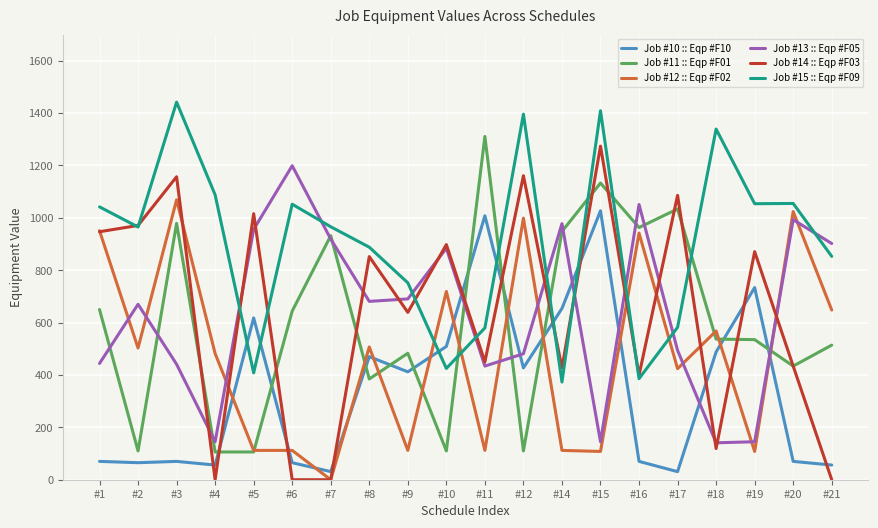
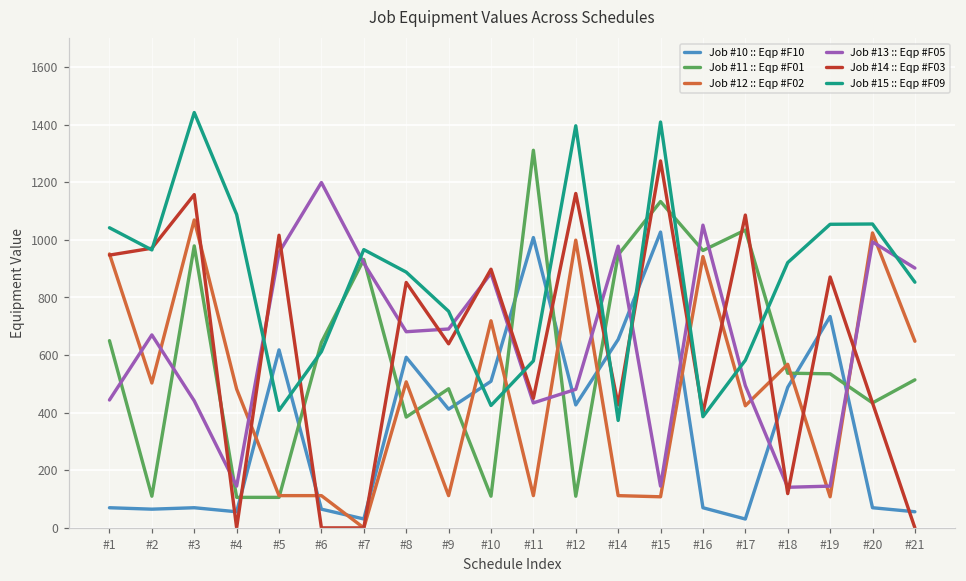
  {
    "Job #10 :: Eqp #F10": {
      "#1": 70,
      "#2": 70,
      "#3": 70,
      "#4": 60,
      "#5": 620,
      "#6": 70,
      "#7": 30,
-     "#8": 470,
+     "#8": 590,
      "#9": 410,
      "#10": 510,
      "#11": 1010,
      "#12": 430,
      "#14": 650,
      "#15": 1030,
      "#16": 70,
      "#17": 30,
      "#18": 490,
      "#19": 730,
      "#20": 70,
      "#21": 60
    },
    "Job #11 :: Eqp #F01": {
      "#1": 650,
      "#2": 110,
      "#3": 980,
      "#4": 110,
      "#6": 640,
      "#7": 930,
      "#8": 380,
      "#9": 480,
      "#10": 110,
      "#11": 1310,
      "#12": 110,
      "#14": 950,
      "#15": 1130,
      "#16": 960,
      "#17": 1030,
      "#18": 540,
      "#19": 540,
      "#21": 510
    },
    "Job #13 :: Eqp #F05": {
      "#1": 440,
      "#2": 670,
      "#3": 440,
      "#4": 150,
      "#5": 960,
      "#6": 1200,
      "#7": 920,
      "#8": 680,
      "#9": 690,
      "#10": 880,
      "#11": 430,
      "#12": 480,
      "#14": 980,
      "#15": 150,
      "#16": 1050,
      "#17": 490,
      "#18": 140,
      "#19": 150,
      "#20": 990,
      "#21": 900
    },
    "Job #15 :: Eqp #F09": {
      "#1": 1040,
      "#3": 1440,
      "#4": 1090,
      "#5": 410,
-     "#6": 1050,
+     "#6": 610,
      "#7": 970,
      "#8": 890,
      "#9": 750,
      "#10": 430,
      "#11": 580,
      "#12": 1400,
      "#14": 370,
      "#15": 1410,
      "#16": 390,
      "#17": 580,
-     "#18": 1340,
+     "#18": 920,
      "#19": 1050,
      "#20": 1060,
      "#21": 850
    }
  }
